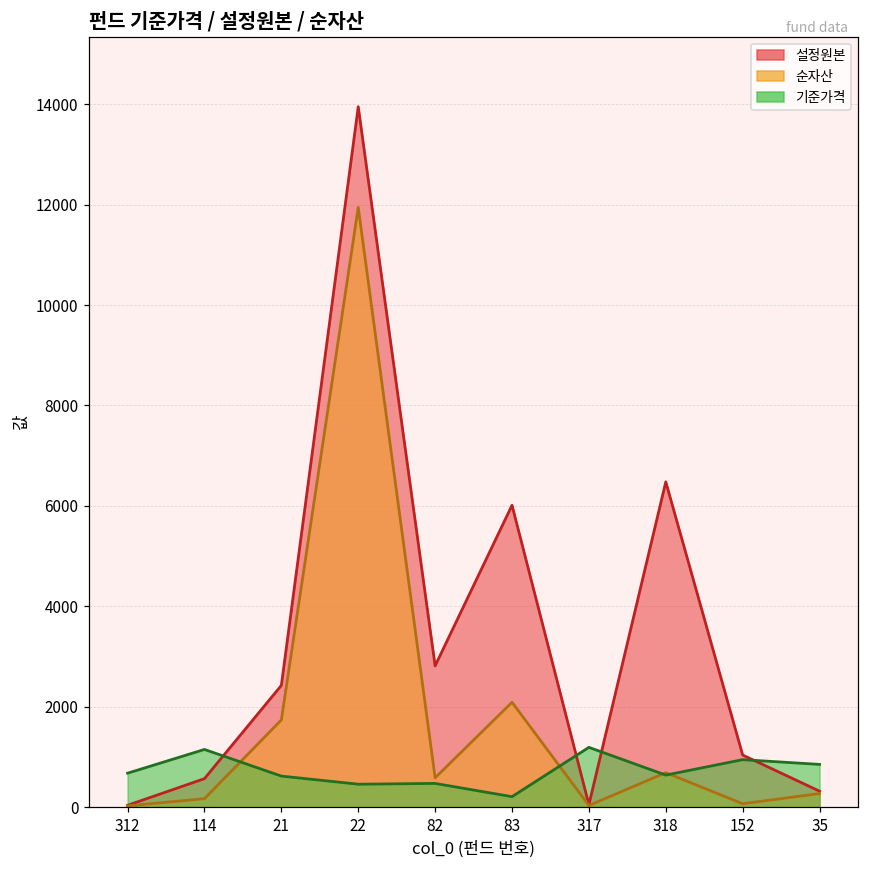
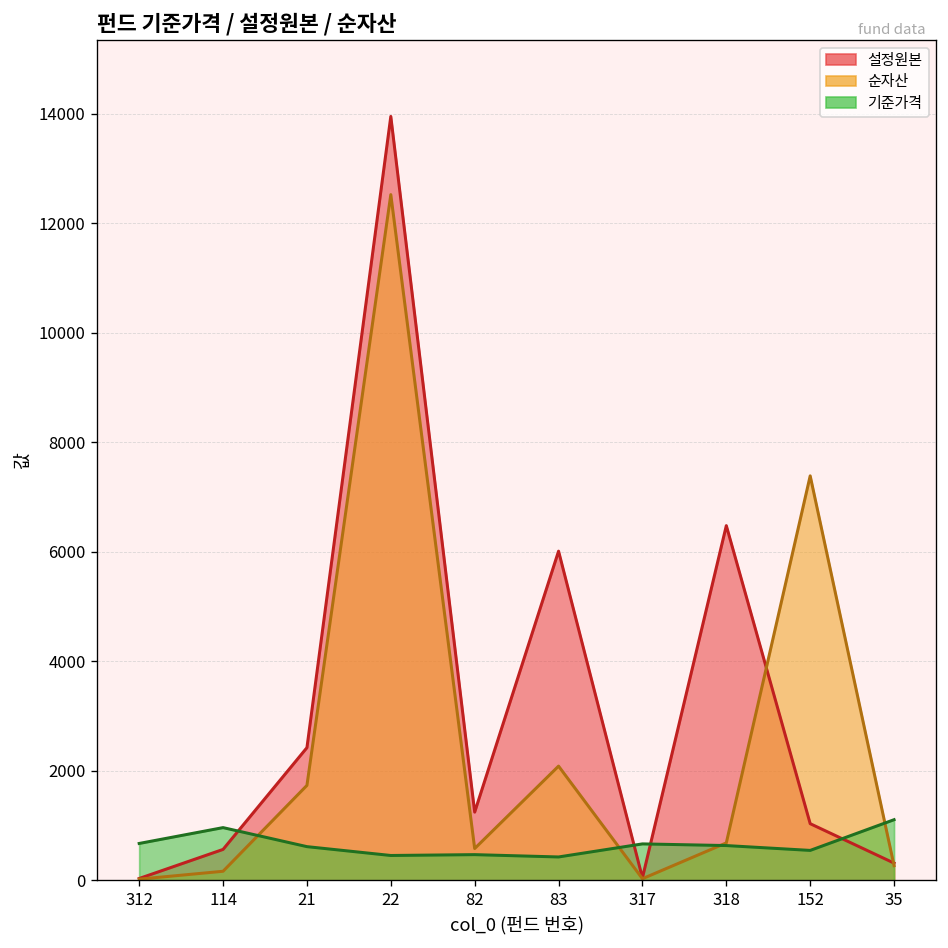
  {
    "설정원본": {
      "114": 600,
      "21": 2400,
      "22": 14000,
-     "82": 2800,
+     "82": 1200,
      "83": 6000,
      "318": 6500,
      "152": 1000
    },
    "순자산": {
      "114": 200,
      "21": 1700,
-     "22": 11900,
+     "22": 12500,
      "82": 600,
      "83": 2100,
-     "152": 100
+     "152": 7400
    },
    "기준가격": {
      "312": 700,
-     "114": 1100,
+     "114": 1000,
      "21": 600,
      "22": 500,
      "82": 500,
-     "83": 200,
-     "317": 1200,
-     "152": 900,
-     "35": 900
+     "83": 400,
+     "317": 700,
+     "152": 500,
+     "35": 1100
    }
  }
